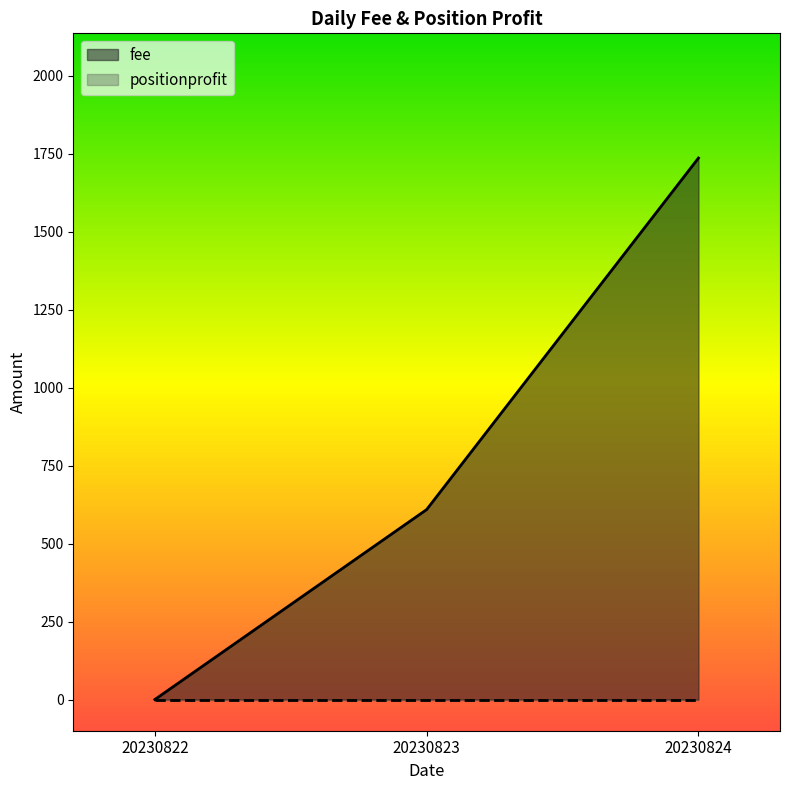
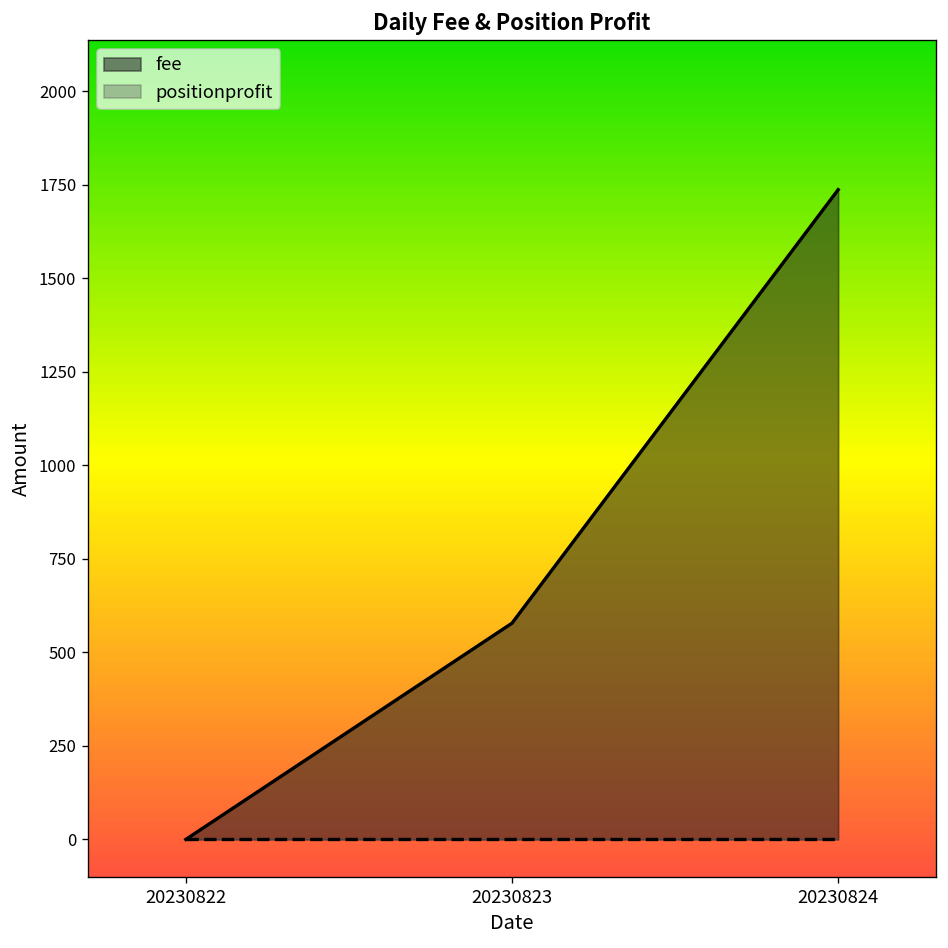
  {
    "fee": {
-     "20230823": 610,
+     "20230823": 580,
      "20230824": 1740
    },
    "positionprofit": {
      "20230823": 0,
      "20230824": 0
    }
  }
